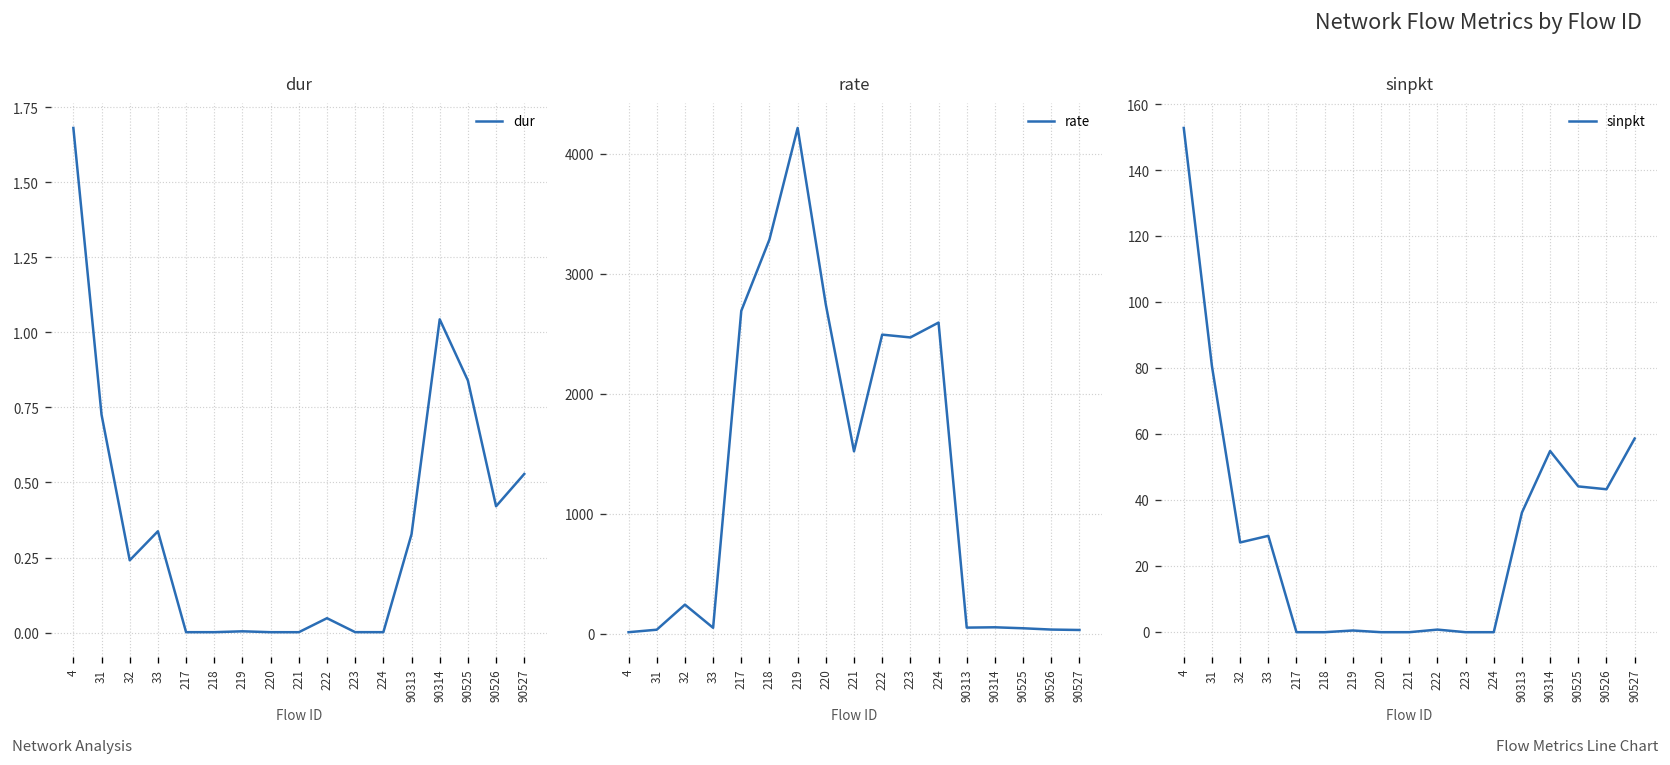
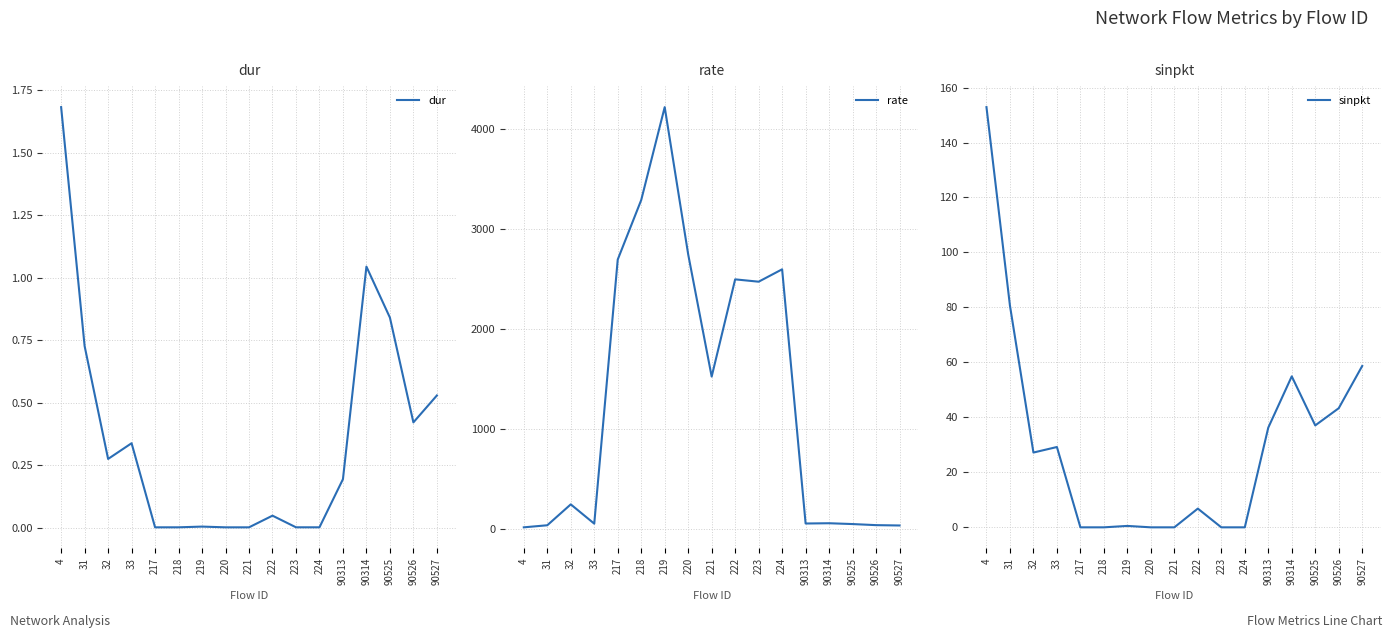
  {
    "dur": {
      "4": 1.68,
      "31": 0.73,
-     "32": 0.24,
+     "32": 0.27,
      "33": 0.34,
      "217": 0.00,
      "218": 0.00,
      "219": 0.00,
      "220": 0.00,
      "221": 0.00,
      "222": 0.05,
      "223": 0.00,
      "224": 0.00,
-     "90313": 0.33,
+     "90313": 0.19,
      "90314": 1.04,
      "90525": 0.84,
      "90526": 0.42,
      "90527": 0.53
    },
    "rate": {
      "4": 10,
      "31": 30,
      "32": 240,
      "33": 50,
      "217": 2690,
      "218": 3290,
      "219": 4210,
      "220": 2740,
      "221": 1520,
      "222": 2490,
      "223": 2470,
      "224": 2590,
      "90313": 50,
      "90314": 50,
      "90525": 50,
      "90526": 40,
      "90527": 30
    },
    "sinpkt": {
      "4": 153,
      "31": 81,
      "32": 27,
      "33": 29,
      "217": 0,
      "218": 0,
      "219": 1,
      "220": 0,
      "221": 0,
-     "222": 1,
+     "222": 7,
      "223": 0,
      "224": 0,
      "90313": 36,
      "90314": 55,
-     "90525": 44,
+     "90525": 37,
      "90526": 43,
      "90527": 59
    }
  }
